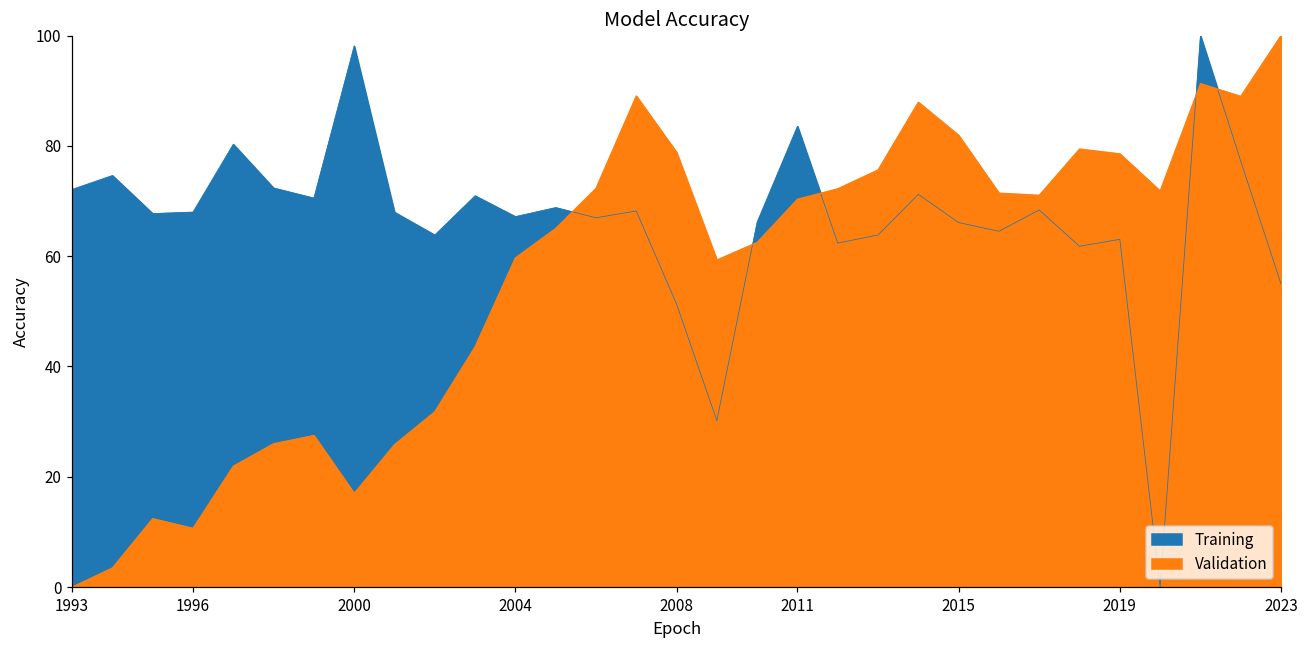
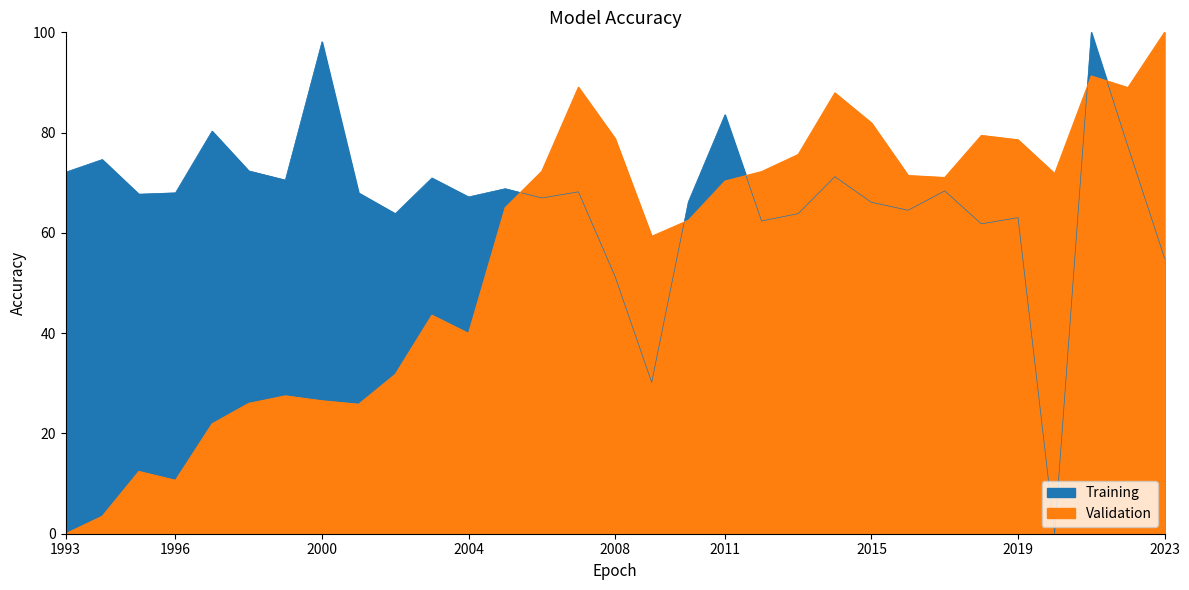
  {
    "Training": {
      "1993": 72,
      "1996": 68,
      "2000": 98,
      "2004": 67,
      "2008": 51,
      "2011": 84,
      "2015": 66,
      "2019": 63,
      "2023": 55
    },
    "Validation": {
      "1993": 0,
      "1996": 11,
-     "2000": 17,
-     "2004": 60,
+     "2000": 27,
+     "2004": 40,
      "2008": 79,
      "2011": 70,
      "2015": 82,
      "2019": 79,
      "2023": 100
    }
  }
